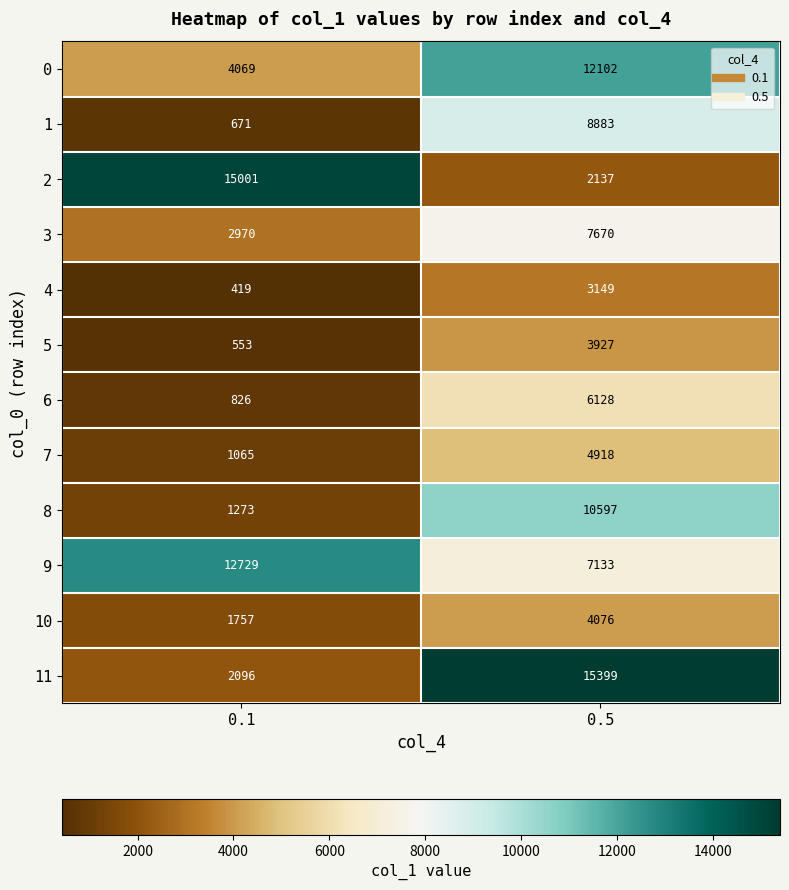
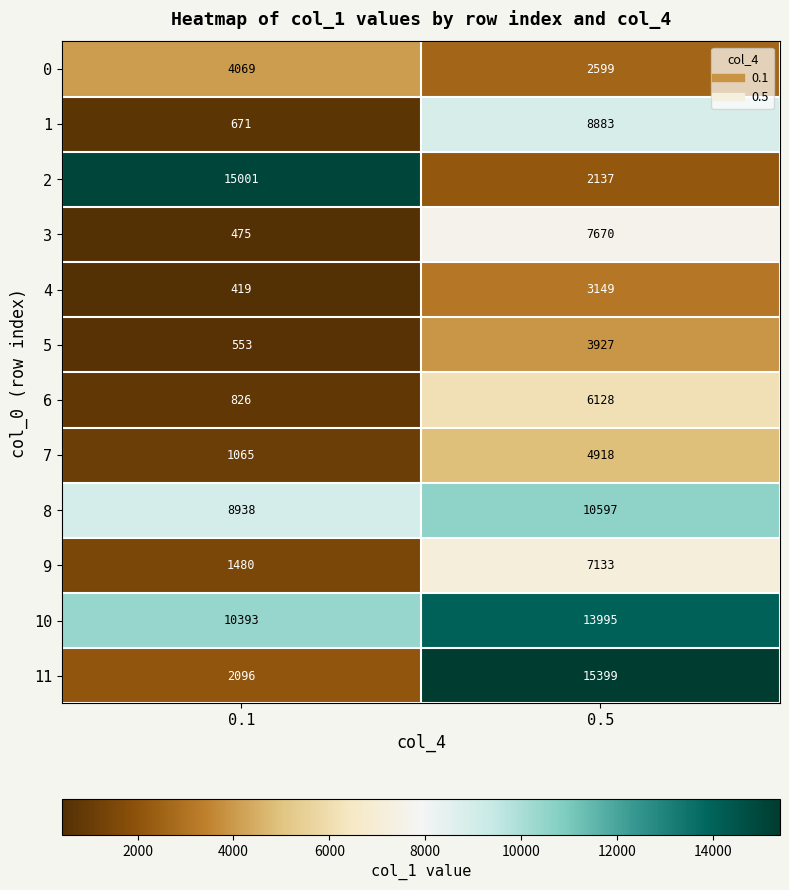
  {
    "0": {
      "0.1": 4069,
-     "0.5": 12102
+     "0.5": 2599
    },
    "1": {
      "0.1": 671,
      "0.5": 8883
    },
    "2": {
      "0.1": 15001,
      "0.5": 2137
    },
    "3": {
-     "0.1": 2970,
+     "0.1": 475,
      "0.5": 7670
    },
    "4": {
      "0.1": 419,
      "0.5": 3149
    },
    "5": {
      "0.1": 553,
      "0.5": 3927
    },
    "6": {
      "0.1": 826,
      "0.5": 6128
    },
    "7": {
      "0.1": 1065,
      "0.5": 4918
    },
    "8": {
-     "0.1": 1273,
+     "0.1": 8938,
      "0.5": 10597
    },
    "9": {
-     "0.1": 12729,
+     "0.1": 1480,
      "0.5": 7133
    },
    "10": {
-     "0.1": 1757,
-     "0.5": 4076
+     "0.1": 10393,
+     "0.5": 13995
    },
    "11": {
      "0.1": 2096,
      "0.5": 15399
    }
  }
